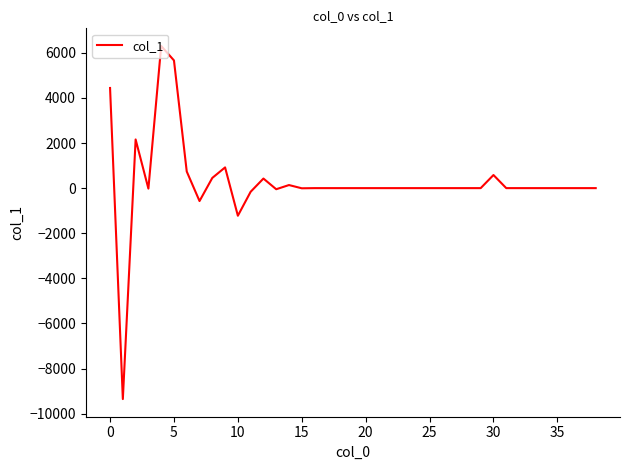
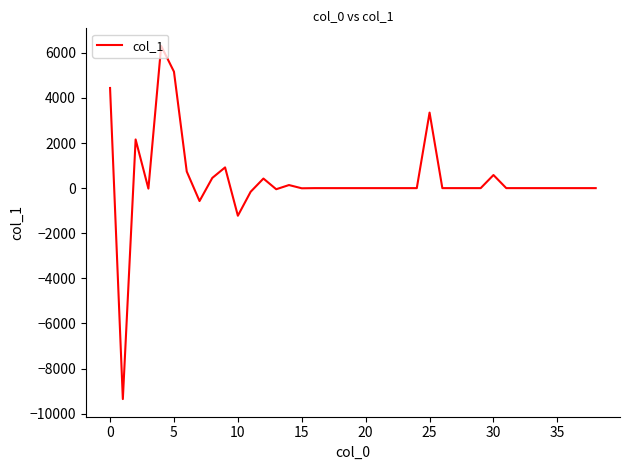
  {
    "0": 4400,
-   "5": 5700,
+   "5": 5200,
    "10": -1200,
    "15": 0,
    "20": 0,
-   "25": 0,
+   "25": 3300,
    "30": 600,
    "35": 0
  }
